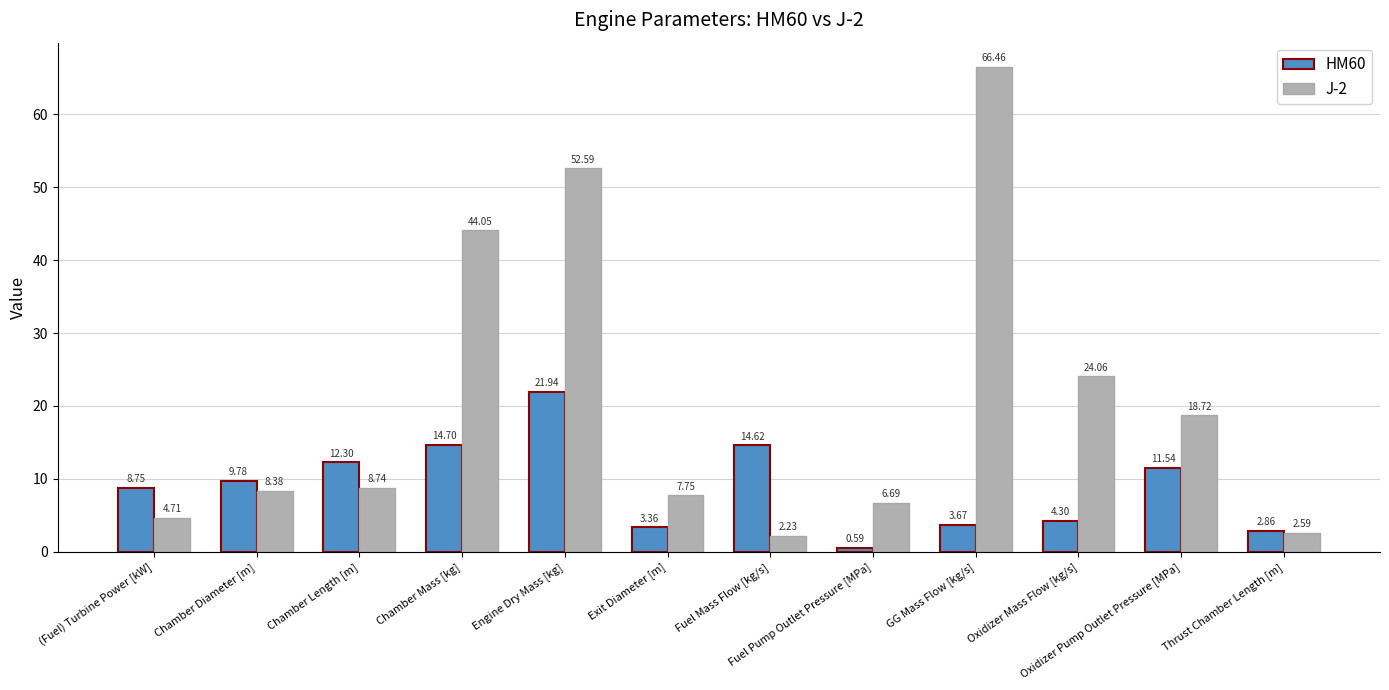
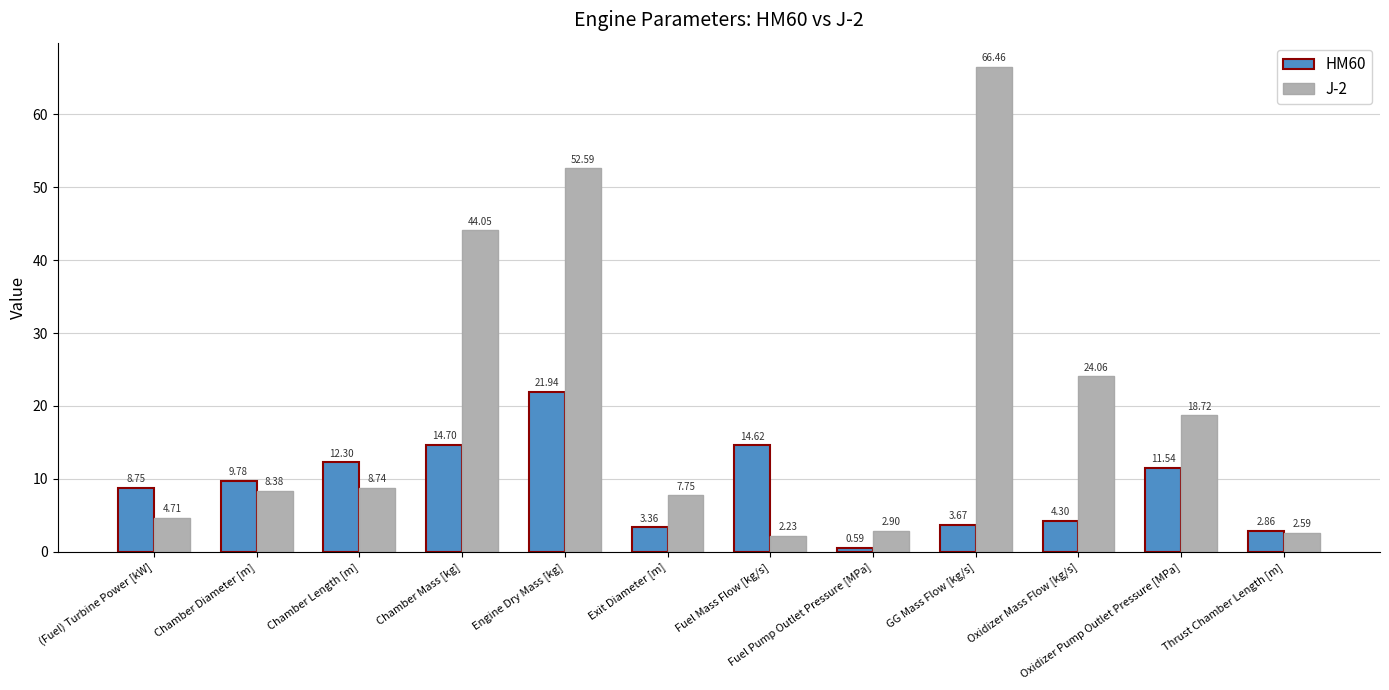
  {
    "HM60": {
      "(Fuel) Turbine Power [kW]": 8.75,
      "Chamber Diameter [m]": 9.78,
      "Chamber Length [m]": 12.30,
      "Chamber Mass [kg]": 14.70,
      "Engine Dry Mass [kg]": 21.94,
      "Exit Diameter [m]": 3.36,
      "Fuel Mass Flow [kg/s]": 14.62,
      "Fuel Pump Outlet Pressure [MPa]": 0.59,
      "GG Mass Flow [kg/s]": 3.67,
      "Oxidizer Mass Flow [kg/s]": 4.30,
      "Oxidizer Pump Outlet Pressure [MPa]": 11.54,
      "Thrust Chamber Length [m]": 2.86
    },
    "J-2": {
      "(Fuel) Turbine Power [kW]": 4.71,
      "Chamber Diameter [m]": 8.38,
      "Chamber Length [m]": 8.74,
      "Chamber Mass [kg]": 44.05,
      "Engine Dry Mass [kg]": 52.59,
      "Exit Diameter [m]": 7.75,
      "Fuel Mass Flow [kg/s]": 2.23,
-     "Fuel Pump Outlet Pressure [MPa]": 6.69,
+     "Fuel Pump Outlet Pressure [MPa]": 2.90,
      "GG Mass Flow [kg/s]": 66.46,
      "Oxidizer Mass Flow [kg/s]": 24.06,
      "Oxidizer Pump Outlet Pressure [MPa]": 18.72,
      "Thrust Chamber Length [m]": 2.59
    }
  }
